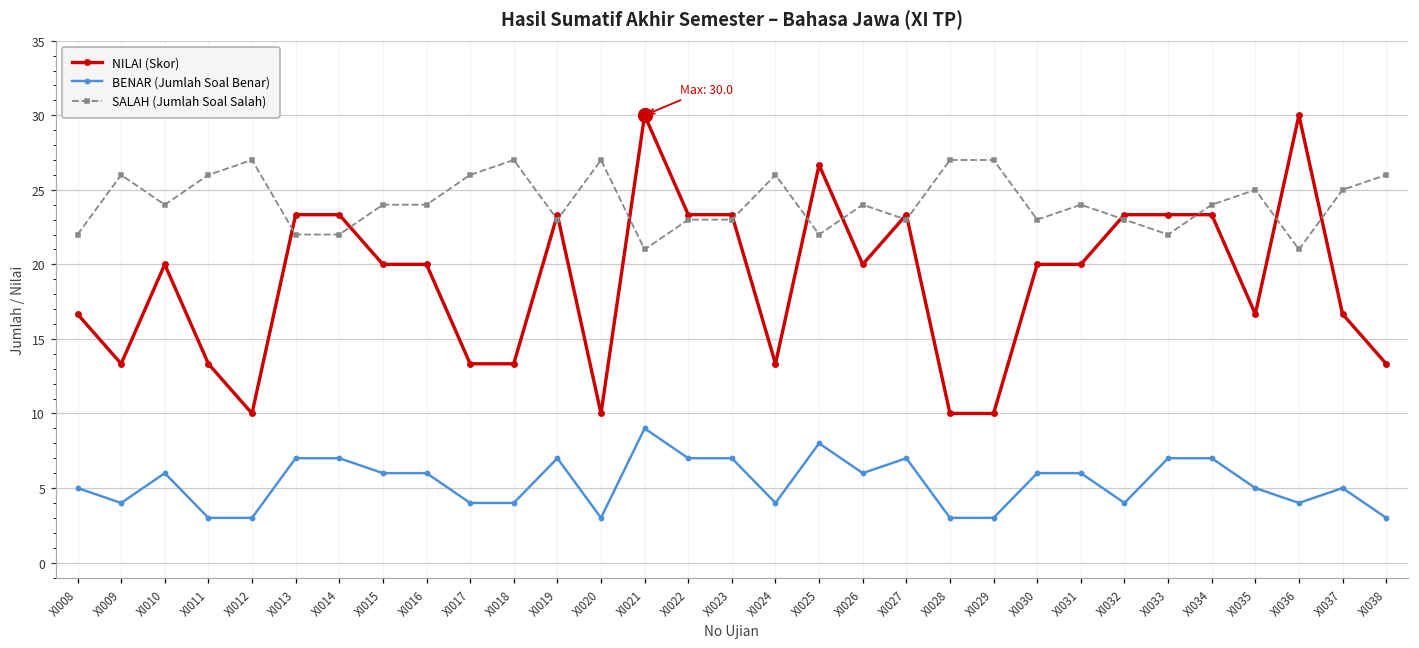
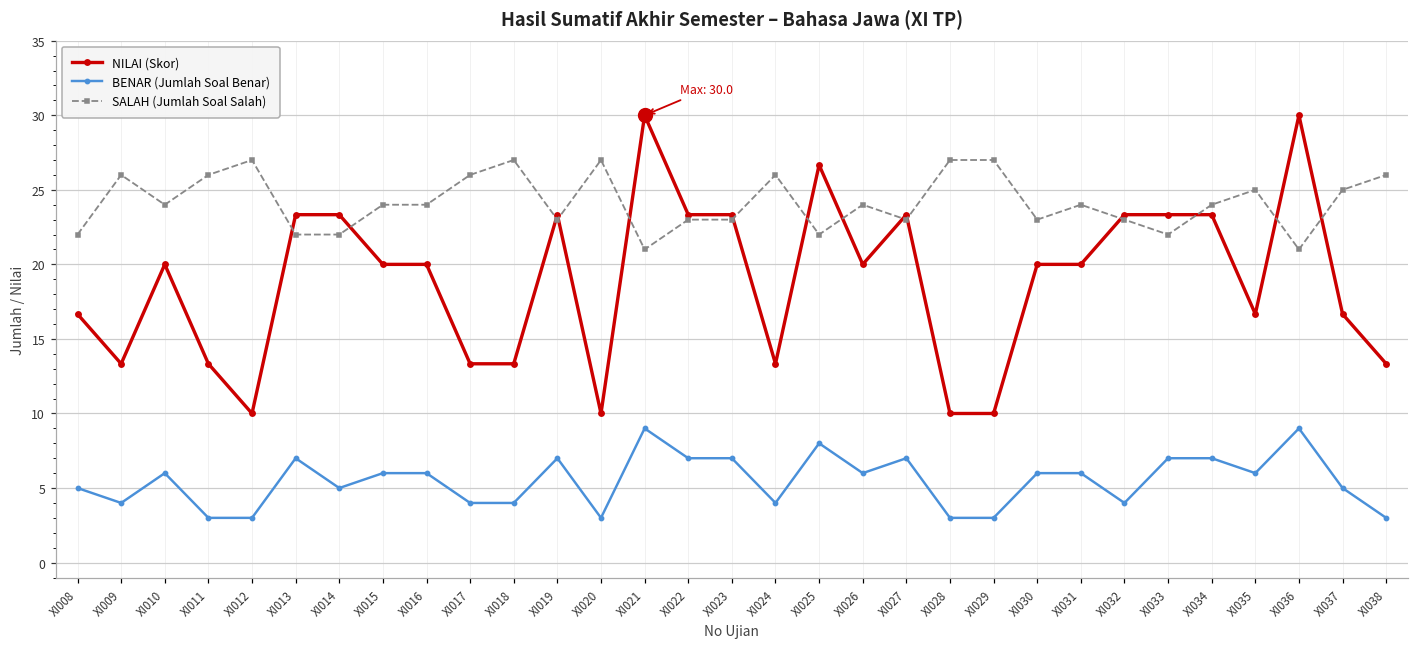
  {
    "BENAR (Jumlah Soal Benar)": {
      "XI008": 5,
      "XI009": 4,
      "XI010": 6,
      "XI011": 3,
      "XI012": 3,
      "XI013": 7,
-     "XI014": 7,
+     "XI014": 5,
      "XI015": 6,
      "XI016": 6,
      "XI017": 4,
      "XI018": 4,
      "XI019": 7,
      "XI020": 3,
      "XI021": 9,
      "XI022": 7,
      "XI023": 7,
      "XI024": 4,
      "XI025": 8,
      "XI026": 6,
      "XI027": 7,
      "XI028": 3,
      "XI029": 3,
      "XI030": 6,
      "XI031": 6,
      "XI032": 4,
      "XI033": 7,
      "XI034": 7,
-     "XI035": 5,
-     "XI036": 4,
+     "XI035": 6,
+     "XI036": 9,
      "XI037": 5,
      "XI038": 3
    },
    "SALAH (Jumlah Soal Salah)": {
      "XI008": 22,
      "XI009": 26,
      "XI010": 24,
      "XI011": 26,
      "XI012": 27,
      "XI013": 22,
      "XI014": 22,
      "XI015": 24,
      "XI016": 24,
      "XI017": 26,
      "XI018": 27,
      "XI019": 23,
      "XI020": 27,
      "XI021": 21,
      "XI022": 23,
      "XI023": 23,
      "XI024": 26,
      "XI025": 22,
      "XI026": 24,
      "XI027": 23,
      "XI028": 27,
      "XI029": 27,
      "XI030": 23,
      "XI031": 24,
      "XI032": 23,
      "XI033": 22,
      "XI034": 24,
      "XI035": 25,
      "XI036": 21,
      "XI037": 25,
      "XI038": 26
    }
  }
